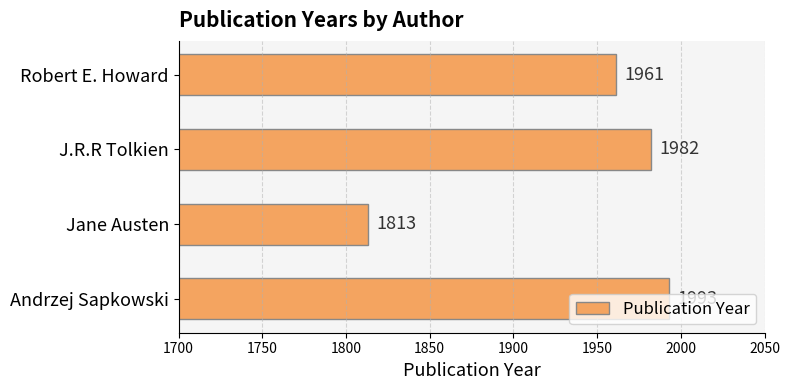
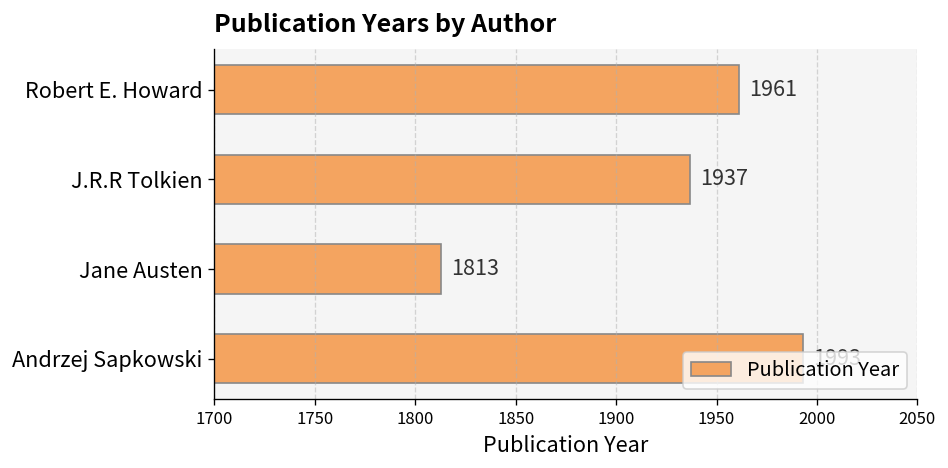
  {
    "Robert E. Howard": 1961,
-   "J.R.R Tolkien": 1982,
+   "J.R.R Tolkien": 1937,
    "Jane Austen": 1813
  }
